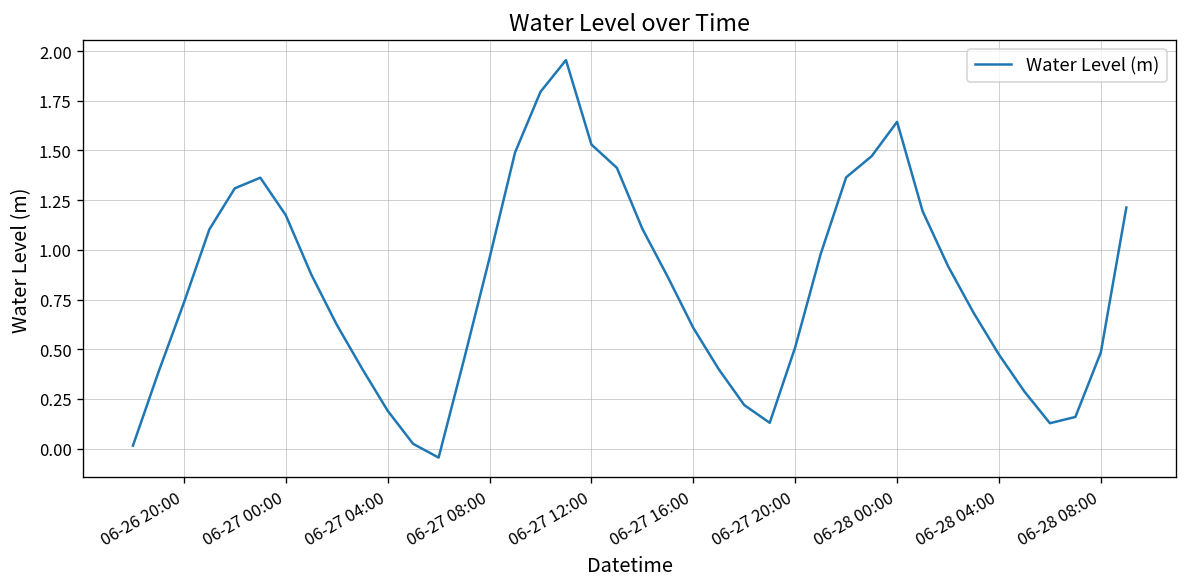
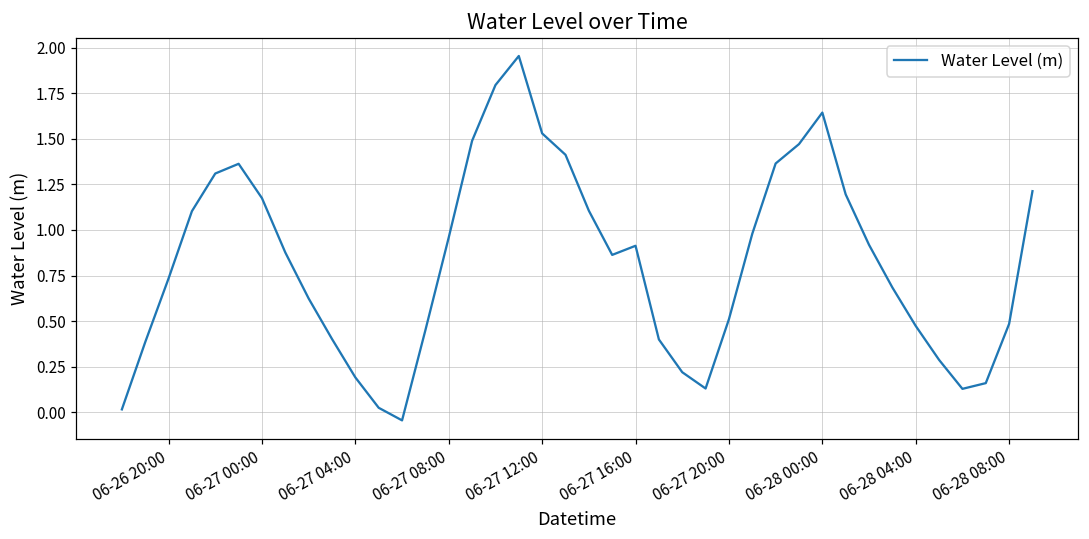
  {
    "06-26 20:00": 0.73,
    "06-27 00:00": 1.17,
    "06-27 04:00": 0.19,
    "06-27 08:00": 0.96,
    "06-27 12:00": 1.53,
-   "06-27 16:00": 0.61,
+   "06-27 16:00": 0.91,
    "06-27 20:00": 0.51,
    "06-28 00:00": 1.64,
    "06-28 04:00": 0.47,
    "06-28 08:00": 0.48
  }
